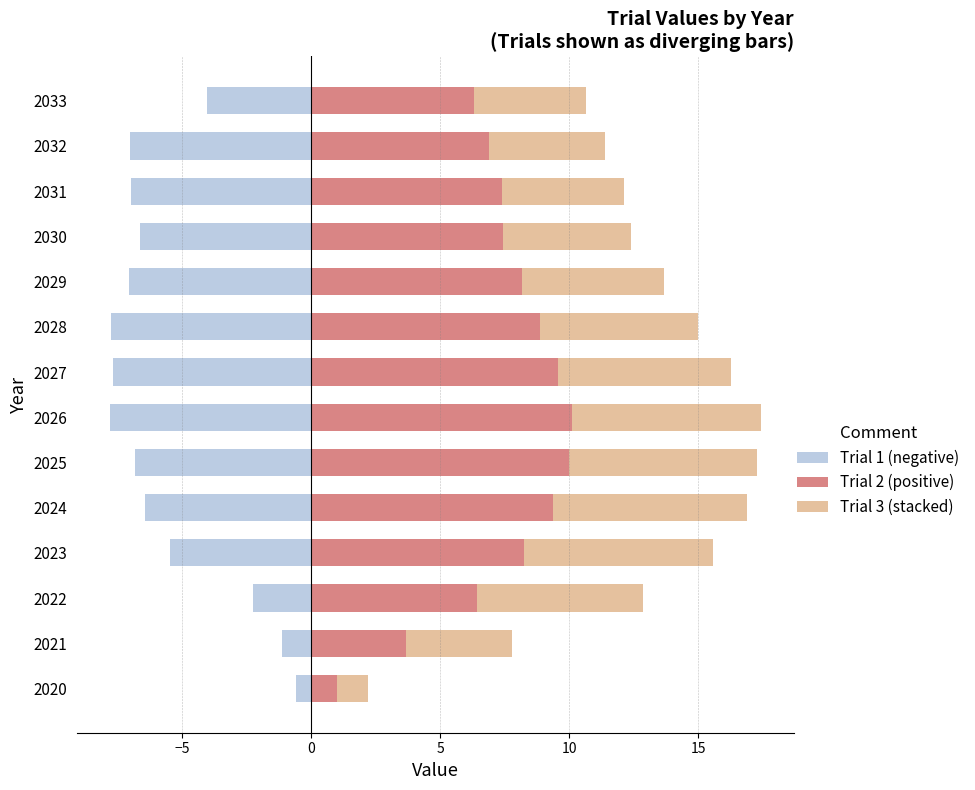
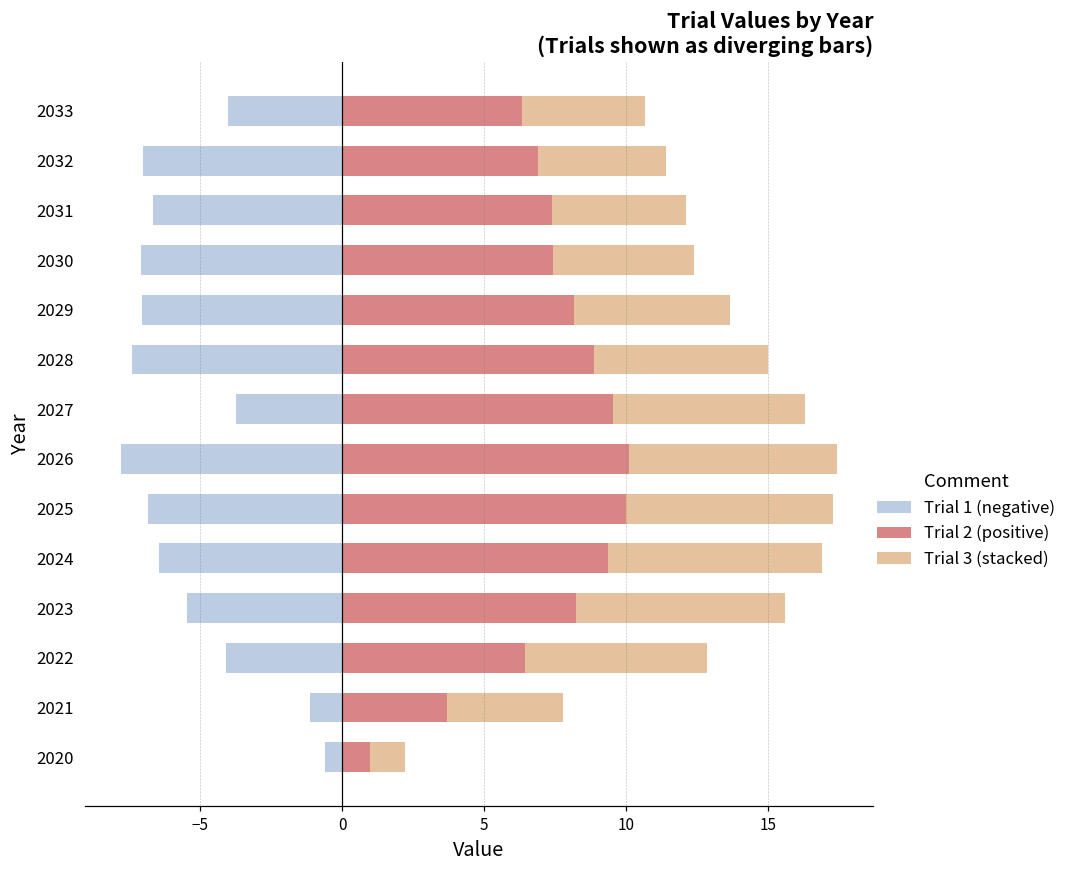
  {
    "Trial 1 (negative)": {
      "2033": -4.0,
      "2032": -7.0,
-     "2031": -7.0,
-     "2030": -6.6,
+     "2031": -6.7,
+     "2030": -7.1,
      "2029": -7.0,
-     "2028": -7.7,
-     "2027": -7.7,
+     "2028": -7.4,
+     "2027": -3.7,
      "2026": -7.8,
      "2025": -6.8,
      "2024": -6.4,
      "2023": -5.4,
-     "2022": -2.3,
+     "2022": -4.1,
      "2021": -1.1,
      "2020": -0.6
    }
  }
